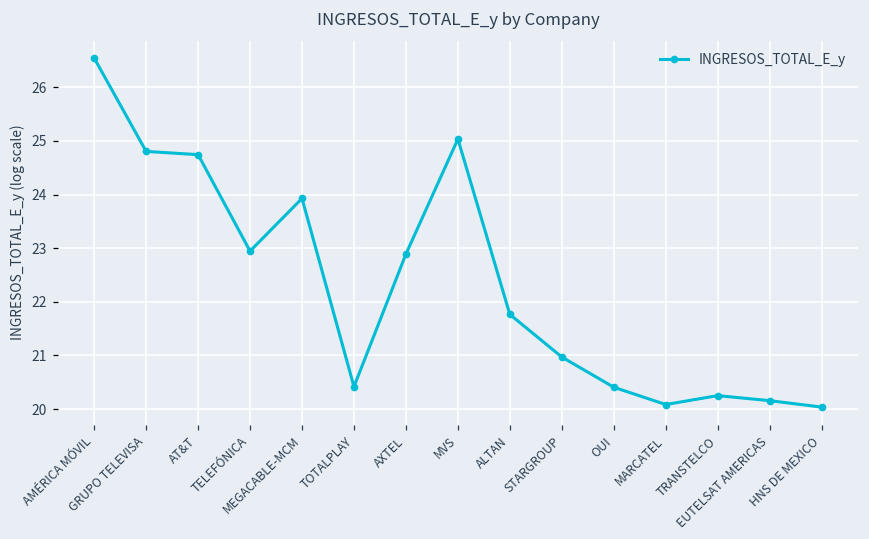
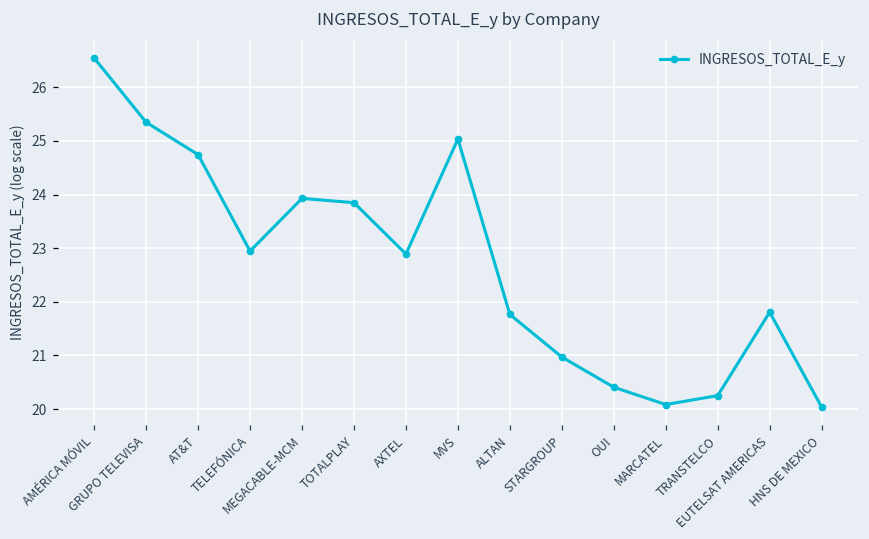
  {
    "AMÉRICA MÓVIL": 26.5,
-   "GRUPO TELEVISA": 24.8,
+   "GRUPO TELEVISA": 25.3,
    "AT&T": 24.7,
    "TELEFÓNICA": 22.9,
    "MEGACABLE-MCM": 23.9,
-   "TOTALPLAY": 20.4,
+   "TOTALPLAY": 23.8,
    "AXTEL": 22.9,
    "MVS": 25.0,
    "ALTAN": 21.8,
    "STARGROUP": 21.0,
    "OUI": 20.4,
    "MARCATEL": 20.1,
    "TRANSTELCO": 20.3,
-   "EUTELSAT AMERICAS": 20.2,
+   "EUTELSAT AMERICAS": 21.8,
    "HNS DE MEXICO": 20.0
  }
